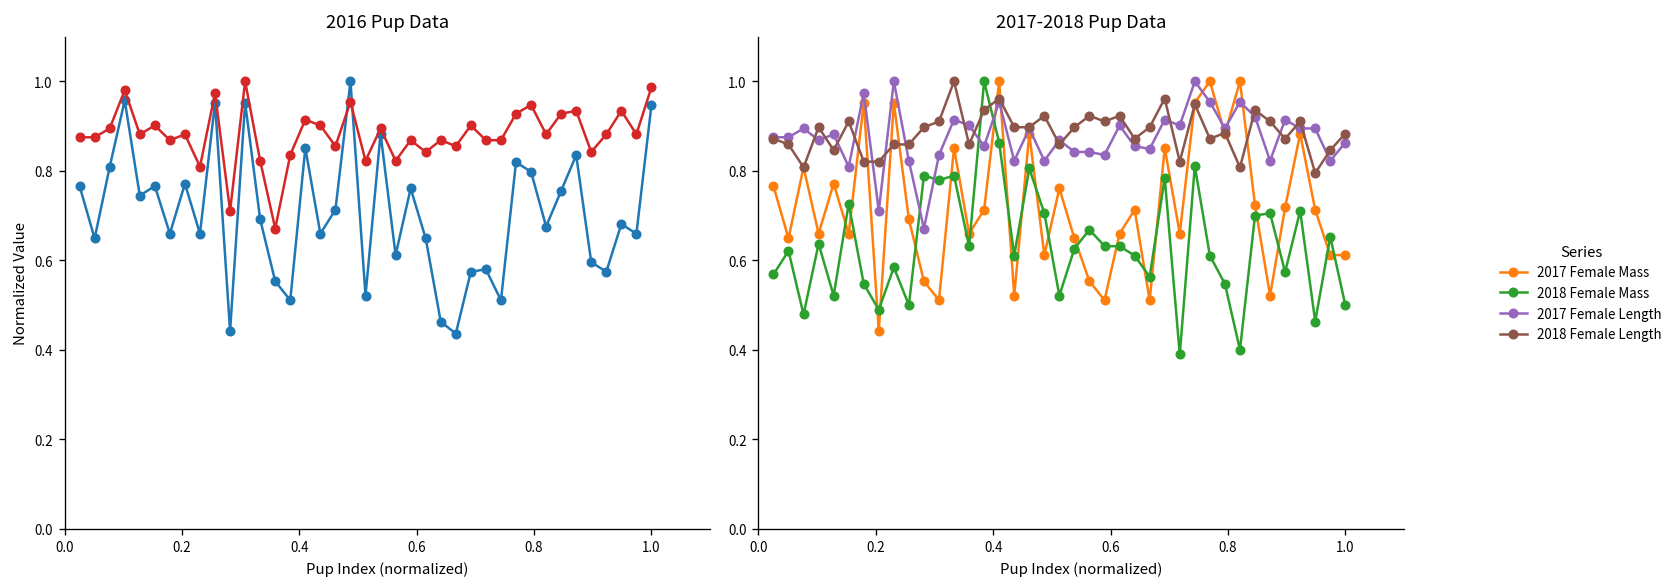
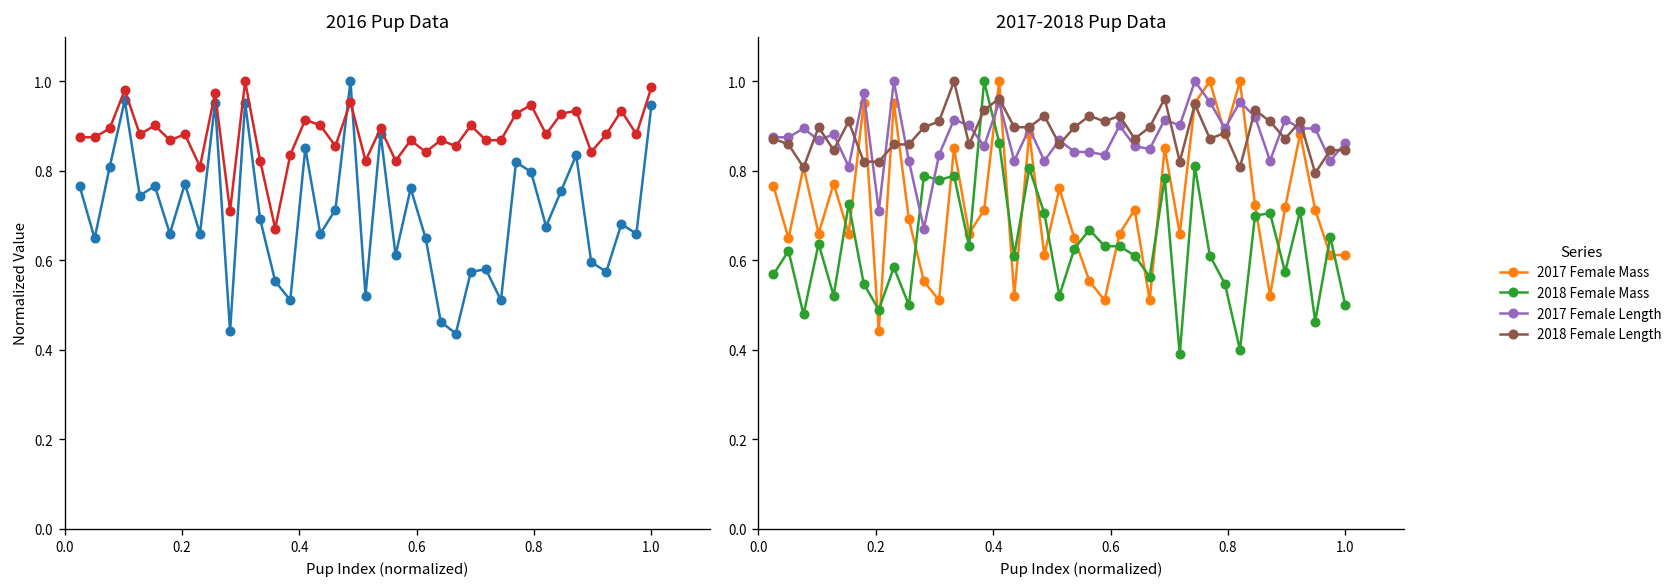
  {
    "2017-2018 Pup Data": {
      "2017 Female Mass": {
        "1.0": 0.61
      },
      "2018 Female Mass": {
        "1.0": 0.50
      },
      "2017 Female Length": {
        "1.0": 0.86
      },
      "2018 Female Length": {
-       "1.0": 0.88
+       "1.0": 0.85
      }
    }
  }
